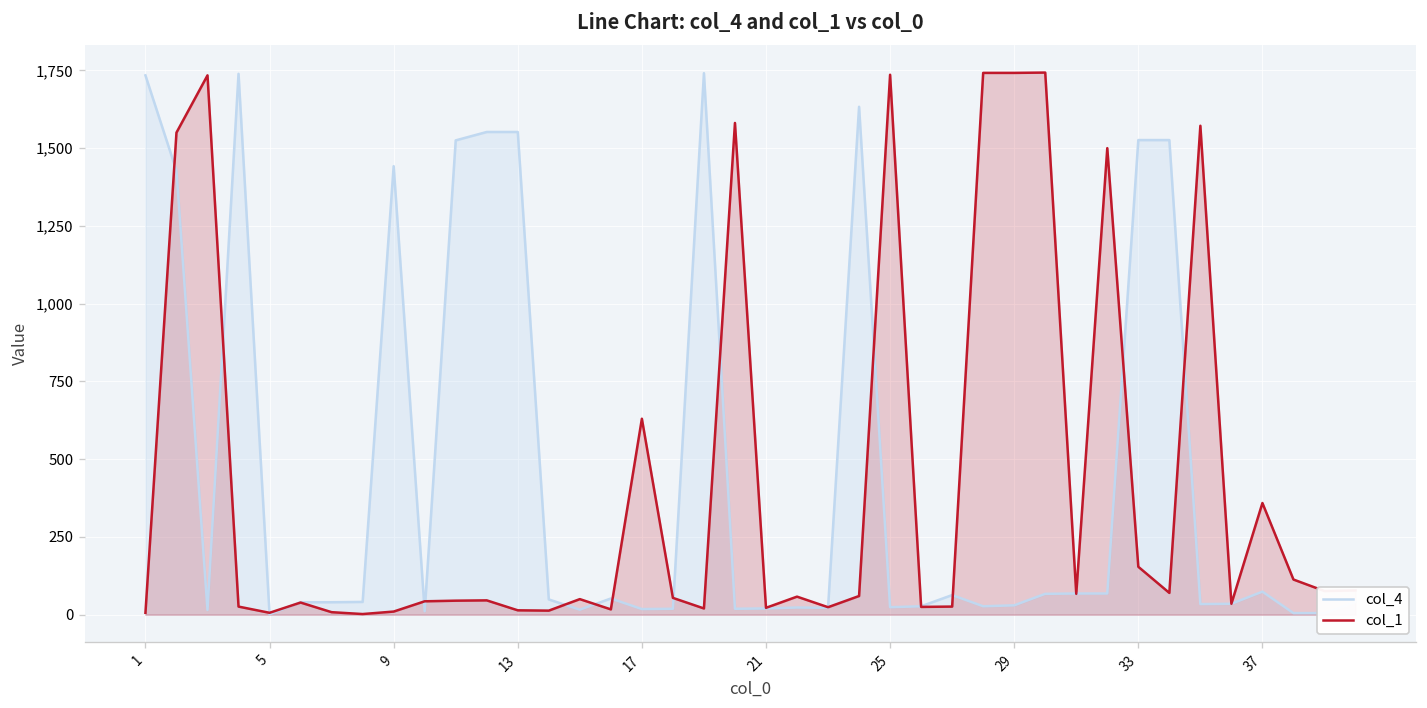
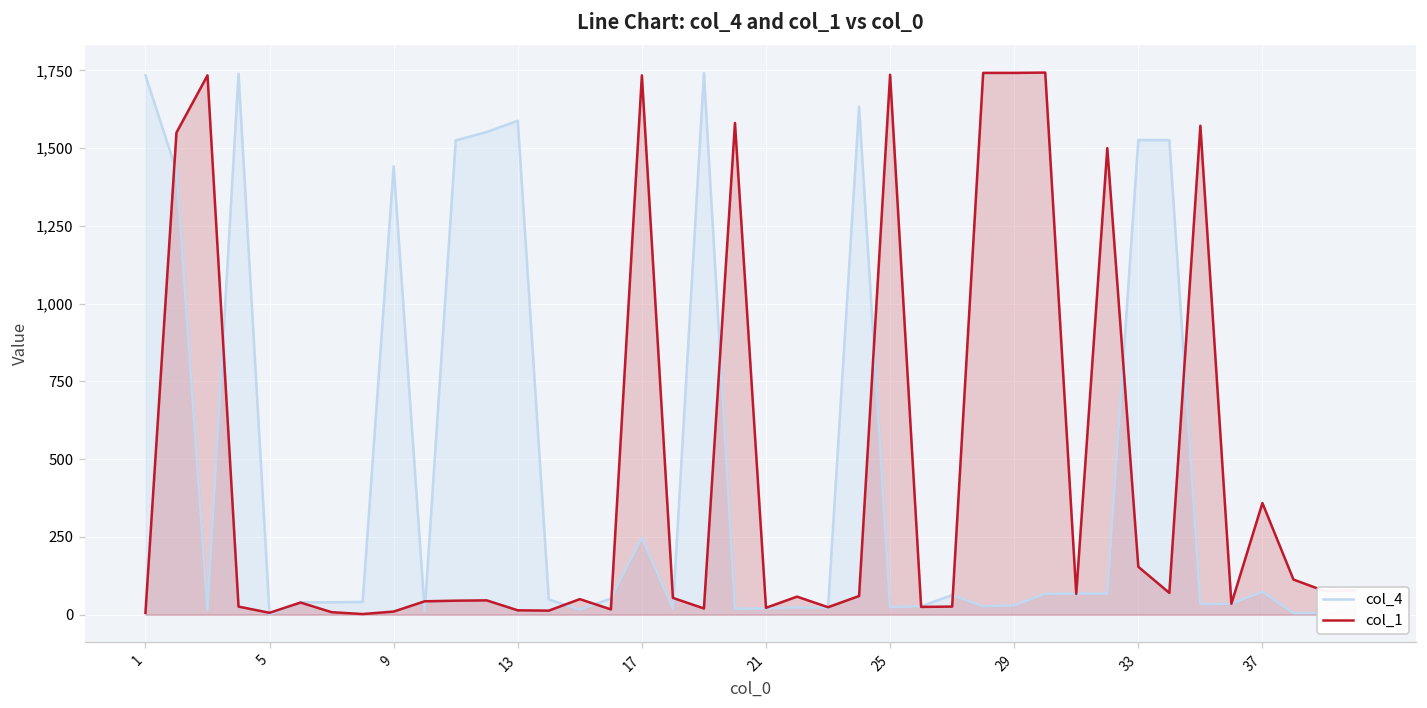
  {
    "col_4": {
      "1": "1,730",
      "9": "1,440",
-     "13": "1,550",
-     "17": "20",
+     "13": "1,590",
+     "17": "250",
      "25": "20",
      "29": "30",
      "33": "1,530",
      "37": "70"
    },
    "col_1": {
      "1": "10",
      "9": "10",
      "13": "10",
-     "17": "630",
+     "17": "1,730",
      "25": "1,740",
      "29": "1,740",
      "33": "150",
      "37": "360"
    }
  }
